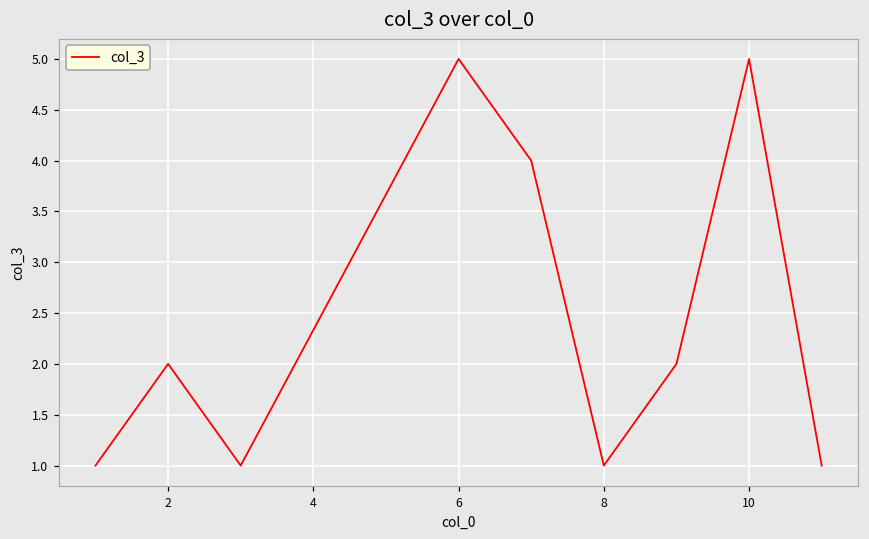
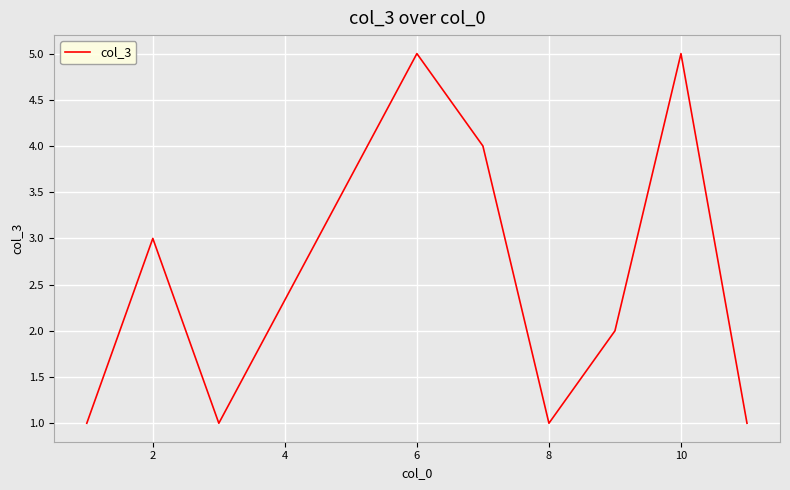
  {
-   "2": 2,
+   "2": 3,
    "6": 5,
    "8": 1,
    "10": 5
  }
